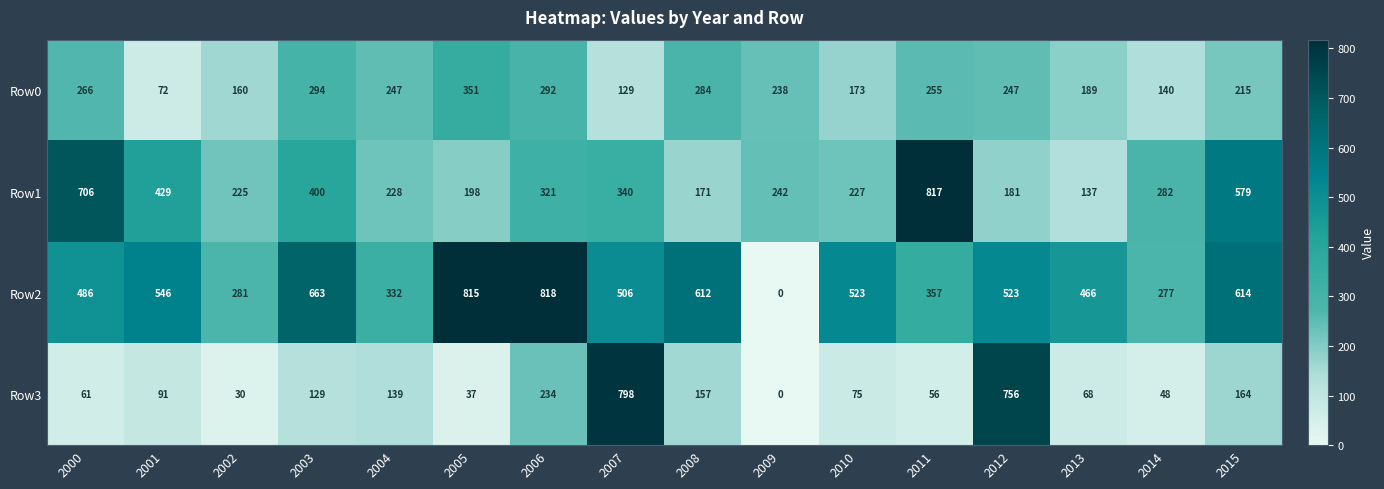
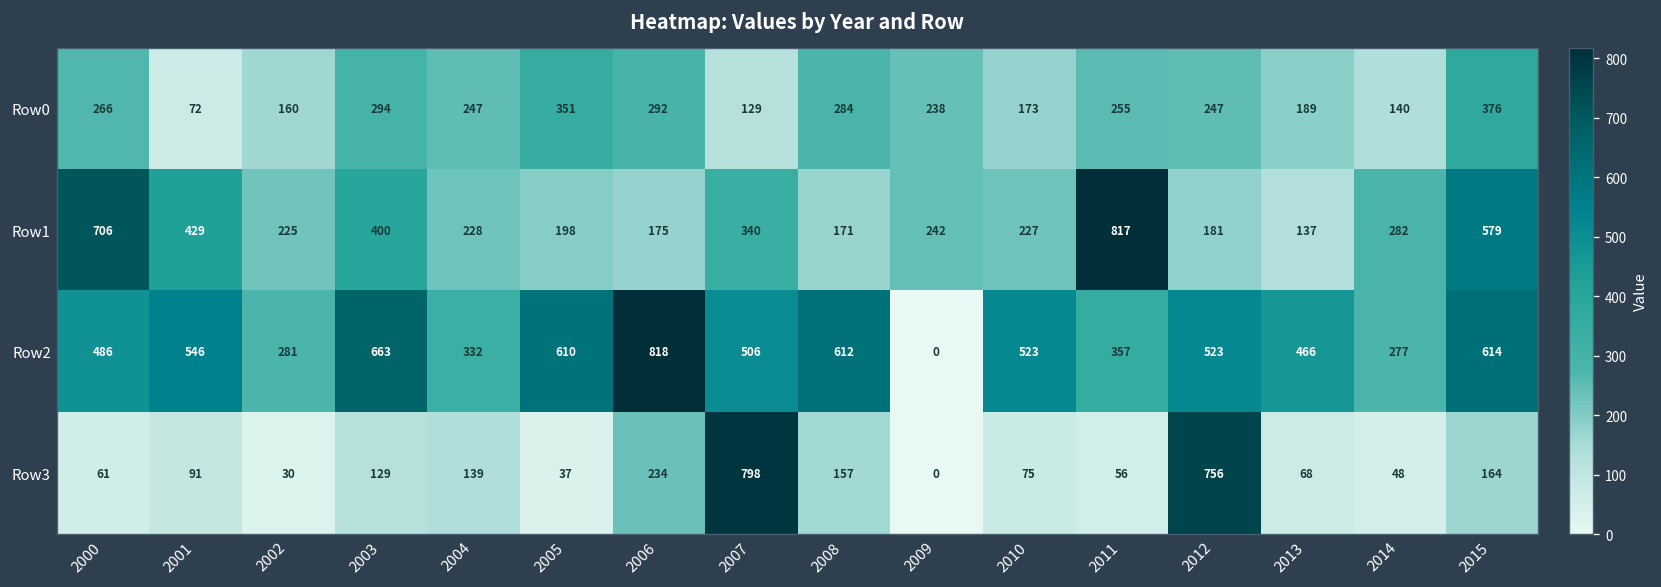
  {
    "Row0": {
      "2000": 266,
      "2001": 72,
      "2002": 160,
      "2003": 294,
      "2004": 247,
      "2005": 351,
      "2006": 292,
      "2007": 129,
      "2008": 284,
      "2009": 238,
      "2010": 173,
      "2011": 255,
      "2012": 247,
      "2013": 189,
      "2014": 140,
-     "2015": 215
+     "2015": 376
    },
    "Row1": {
      "2000": 706,
      "2001": 429,
      "2002": 225,
      "2003": 400,
      "2004": 228,
      "2005": 198,
-     "2006": 321,
+     "2006": 175,
      "2007": 340,
      "2008": 171,
      "2009": 242,
      "2010": 227,
      "2011": 817,
      "2012": 181,
      "2013": 137,
      "2014": 282,
      "2015": 579
    },
    "Row2": {
      "2000": 486,
      "2001": 546,
      "2002": 281,
      "2003": 663,
      "2004": 332,
-     "2005": 815,
+     "2005": 610,
      "2006": 818,
      "2007": 506,
      "2008": 612,
      "2009": 0,
      "2010": 523,
      "2011": 357,
      "2012": 523,
      "2013": 466,
      "2014": 277,
      "2015": 614
    },
    "Row3": {
      "2000": 61,
      "2001": 91,
      "2002": 30,
      "2003": 129,
      "2004": 139,
      "2005": 37,
      "2006": 234,
      "2007": 798,
      "2008": 157,
      "2009": 0,
      "2010": 75,
      "2011": 56,
      "2012": 756,
      "2013": 68,
      "2014": 48,
      "2015": 164
    }
  }
